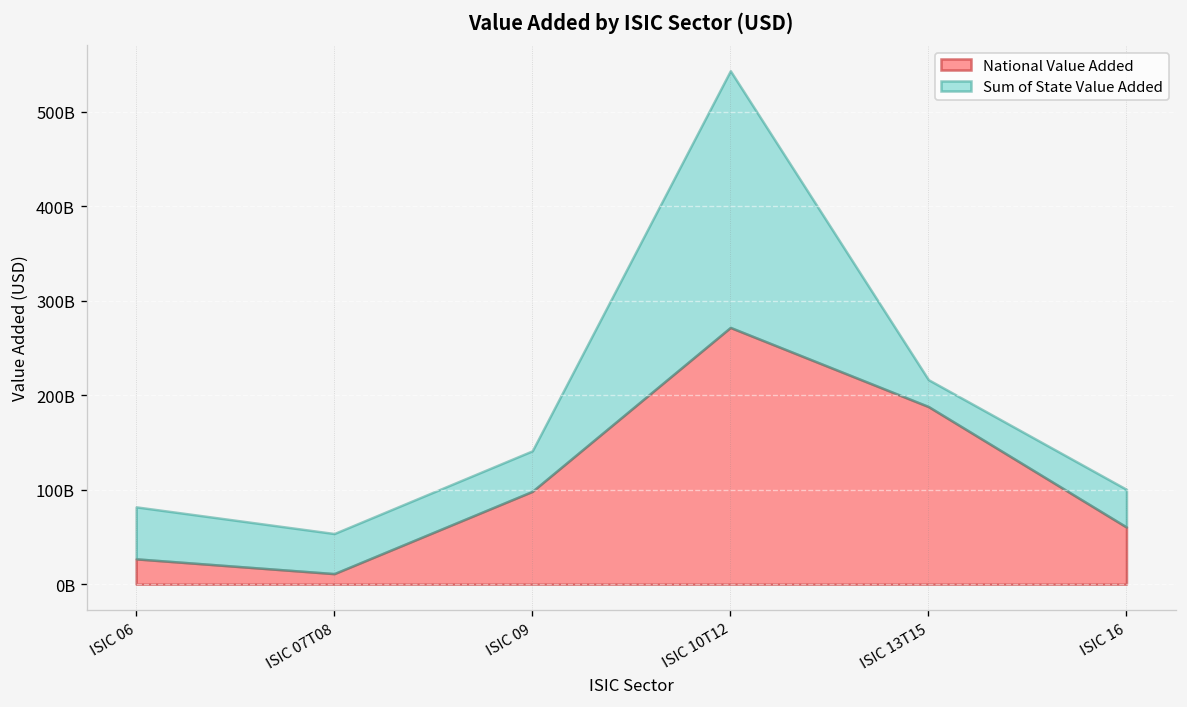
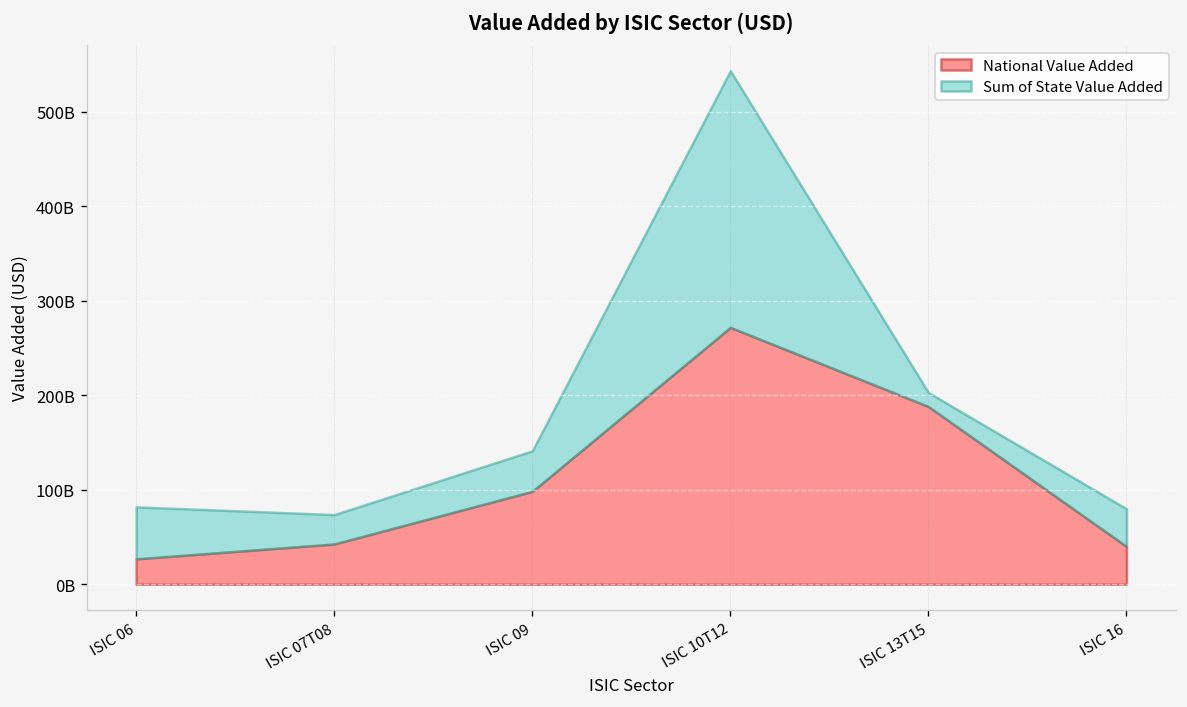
  {
    "National Value Added": {
      "ISIC 06": 30000000000,
-     "ISIC 07T08": 10000000000,
+     "ISIC 07T08": 40000000000,
      "ISIC 09": 100000000000,
      "ISIC 10T12": 270000000000,
      "ISIC 13T15": 190000000000,
-     "ISIC 16": 60000000000
+     "ISIC 16": 40000000000
    },
    "Sum of State Value Added": {
      "ISIC 06": 50000000000,
-     "ISIC 07T08": 40000000000,
+     "ISIC 07T08": 30000000000,
      "ISIC 09": 40000000000,
      "ISIC 10T12": 270000000000,
-     "ISIC 13T15": 30000000000,
+     "ISIC 13T15": 10000000000,
      "ISIC 16": 40000000000
    }
  }
